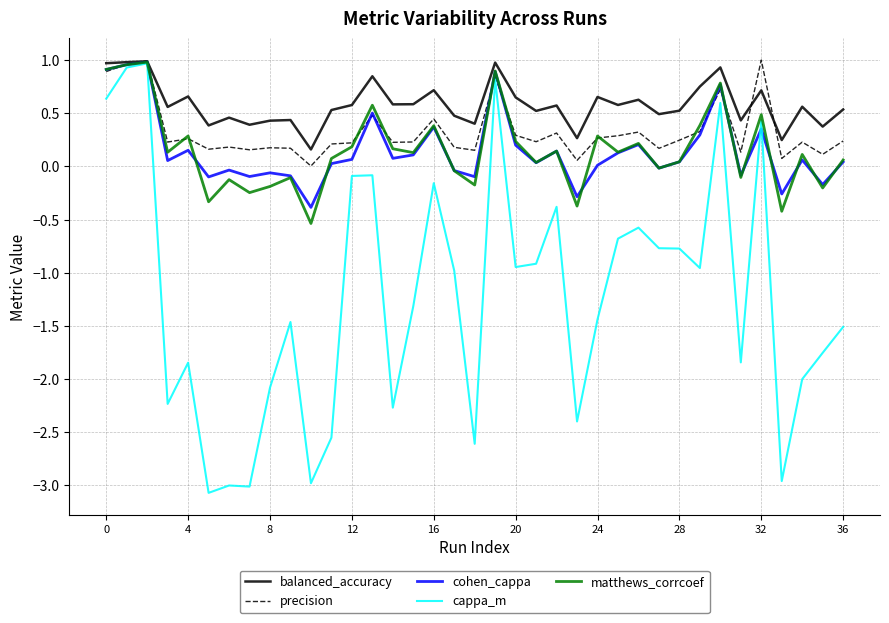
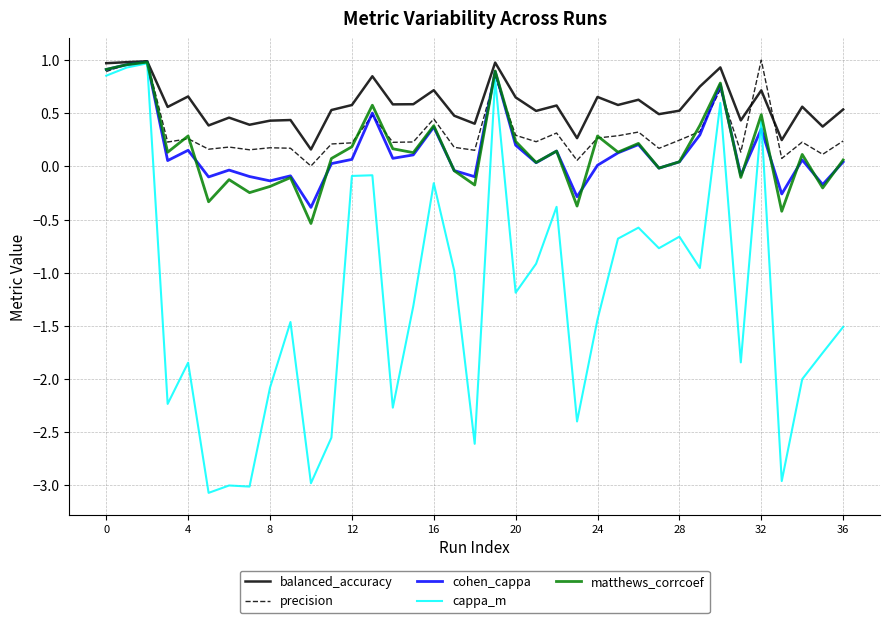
  {
    "cohen_cappa": {
      "4": 0.15,
-     "8": -0.06,
+     "8": -0.14,
      "12": 0.07,
      "20": 0.20,
      "24": 0.01,
      "32": 0.35
    },
    "cappa_m": {
-     "0": 0.64,
+     "0": 0.85,
      "4": -1.85,
      "8": -2.08,
      "12": -0.09,
      "16": -0.16,
-     "20": -0.95,
+     "20": -1.19,
      "24": -1.44,
-     "28": -0.77,
+     "28": -0.66,
      "32": 0.43,
      "36": -1.51
    },
    "matthews_corrcoef": {
      "4": 0.29,
      "8": -0.19,
      "12": 0.18,
      "20": 0.23,
      "32": 0.49
    }
  }
